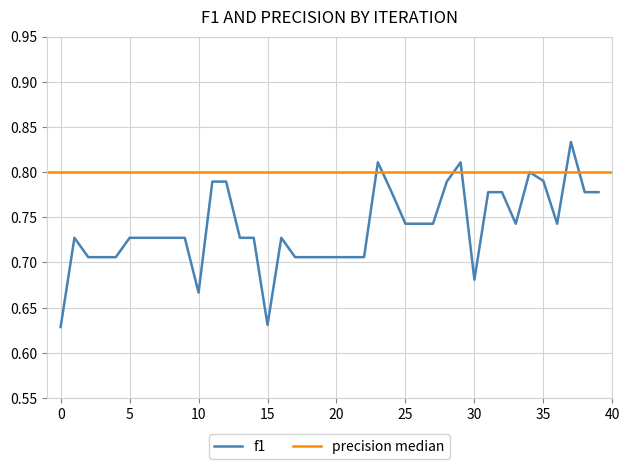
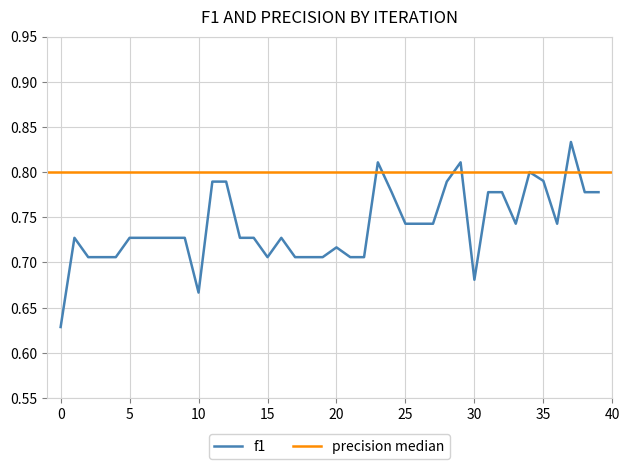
  {
    "0": 0.63,
    "5": 0.73,
    "10": 0.67,
-   "15": 0.63,
-   "20": 0.71,
+   "15": 0.71,
+   "20": 0.72,
    "25": 0.74,
    "30": 0.68,
    "35": 0.79
  }
